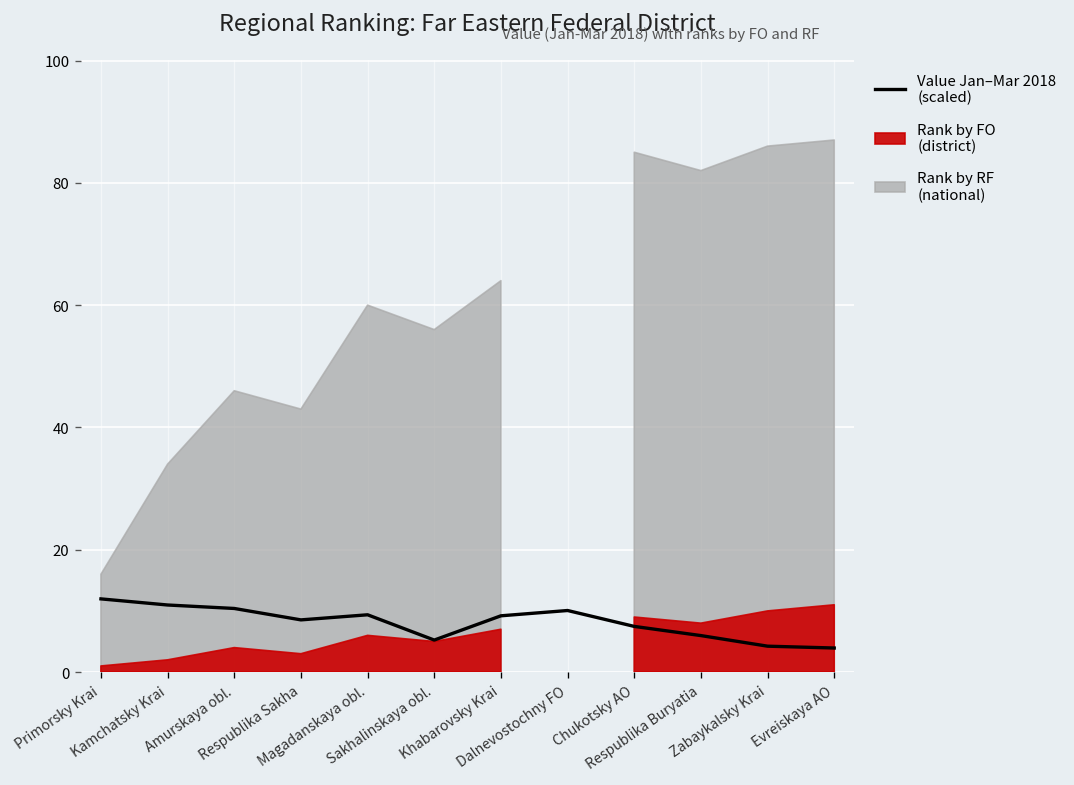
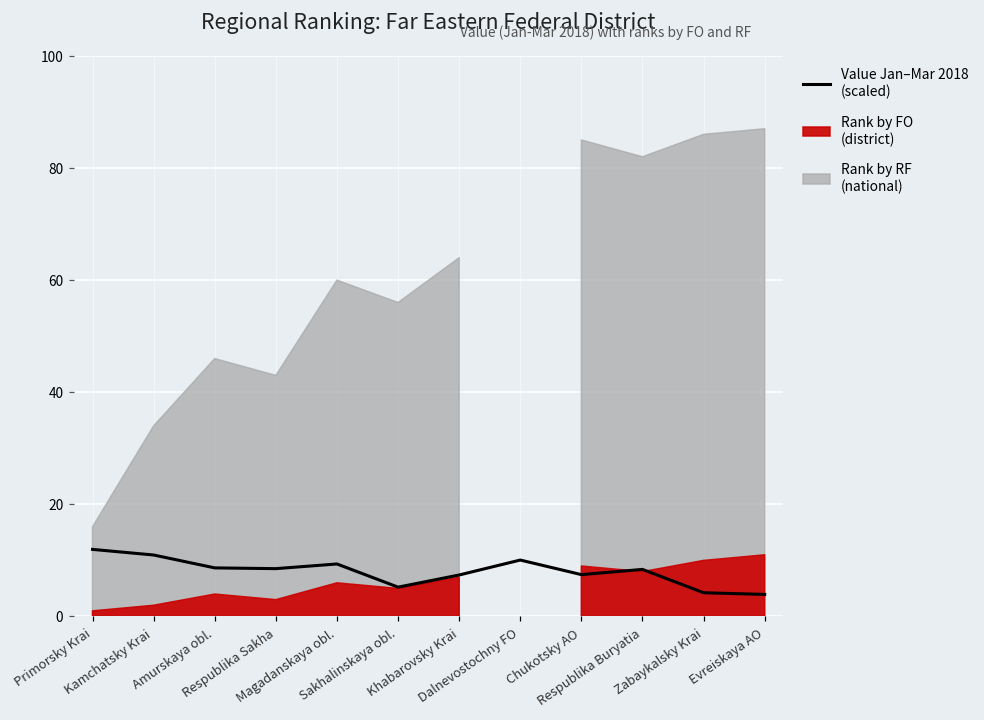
  {
    "Primorsky Krai": 12,
    "Kamchatsky Krai": 11,
-   "Amurskaya obl.": 10,
+   "Amurskaya obl.": 9,
    "Respublika Sakha": 9,
    "Magadanskaya obl.": 9,
    "Sakhalinskaya obl.": 5,
-   "Khabarovsky Krai": 9,
+   "Khabarovsky Krai": 7,
    "Dalnevostochny FO": 10,
    "Chukotsky AO": 7,
-   "Respublika Buryatia": 6,
+   "Respublika Buryatia": 8,
    "Zabaykalsky Krai": 4,
    "Evreiskaya AO": 4
  }
